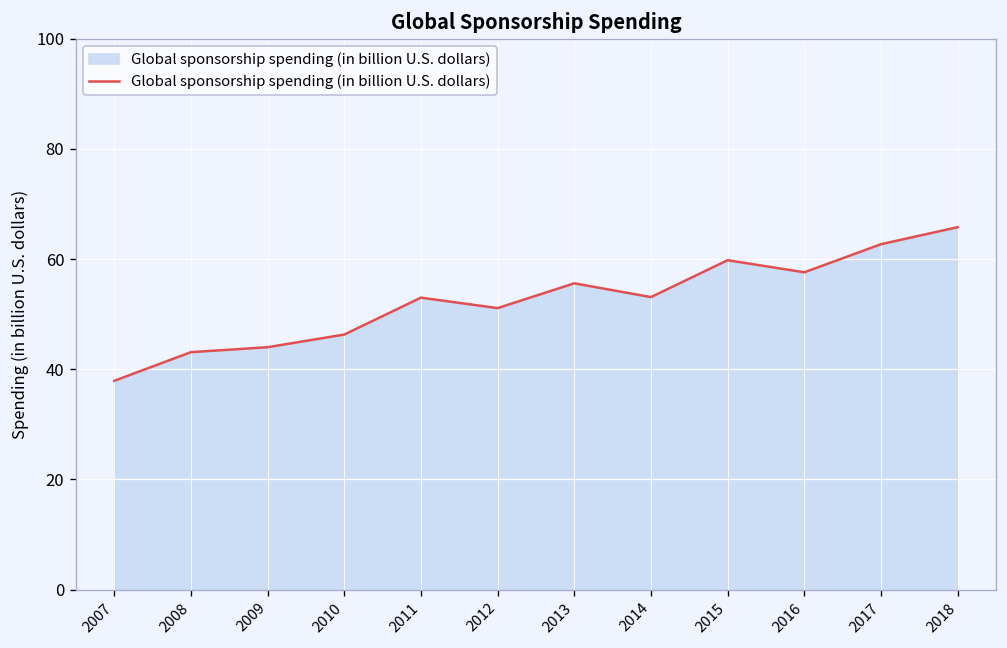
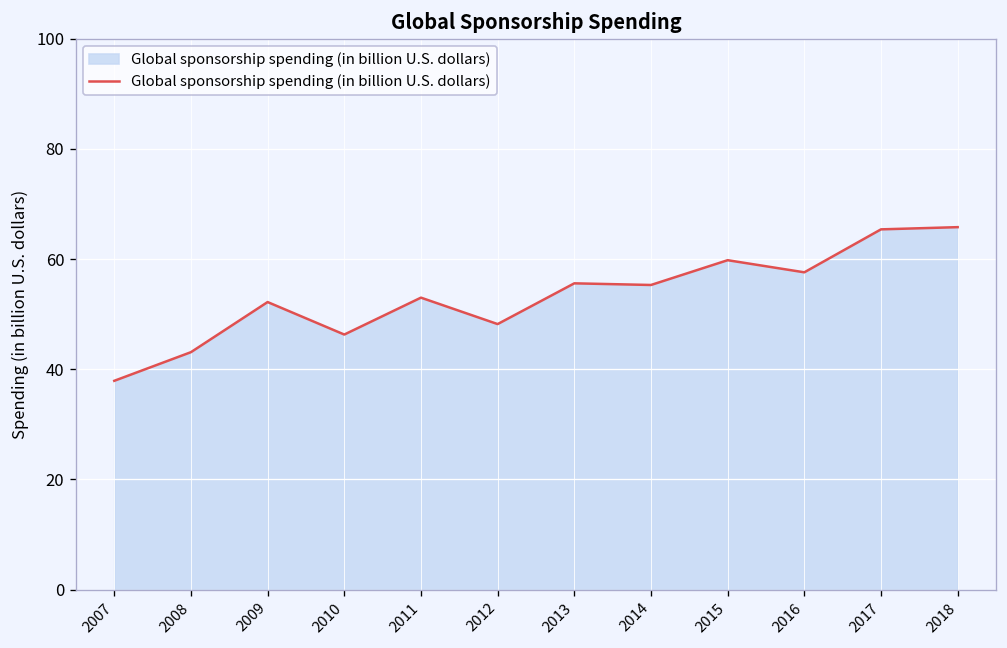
  {
    "2007": 38,
    "2008": 43,
-   "2009": 44,
+   "2009": 52,
    "2010": 46,
    "2011": 53,
-   "2012": 51,
+   "2012": 48,
    "2013": 56,
-   "2014": 53,
+   "2014": 55,
    "2015": 60,
    "2016": 58,
-   "2017": 63,
+   "2017": 65,
    "2018": 66
  }
